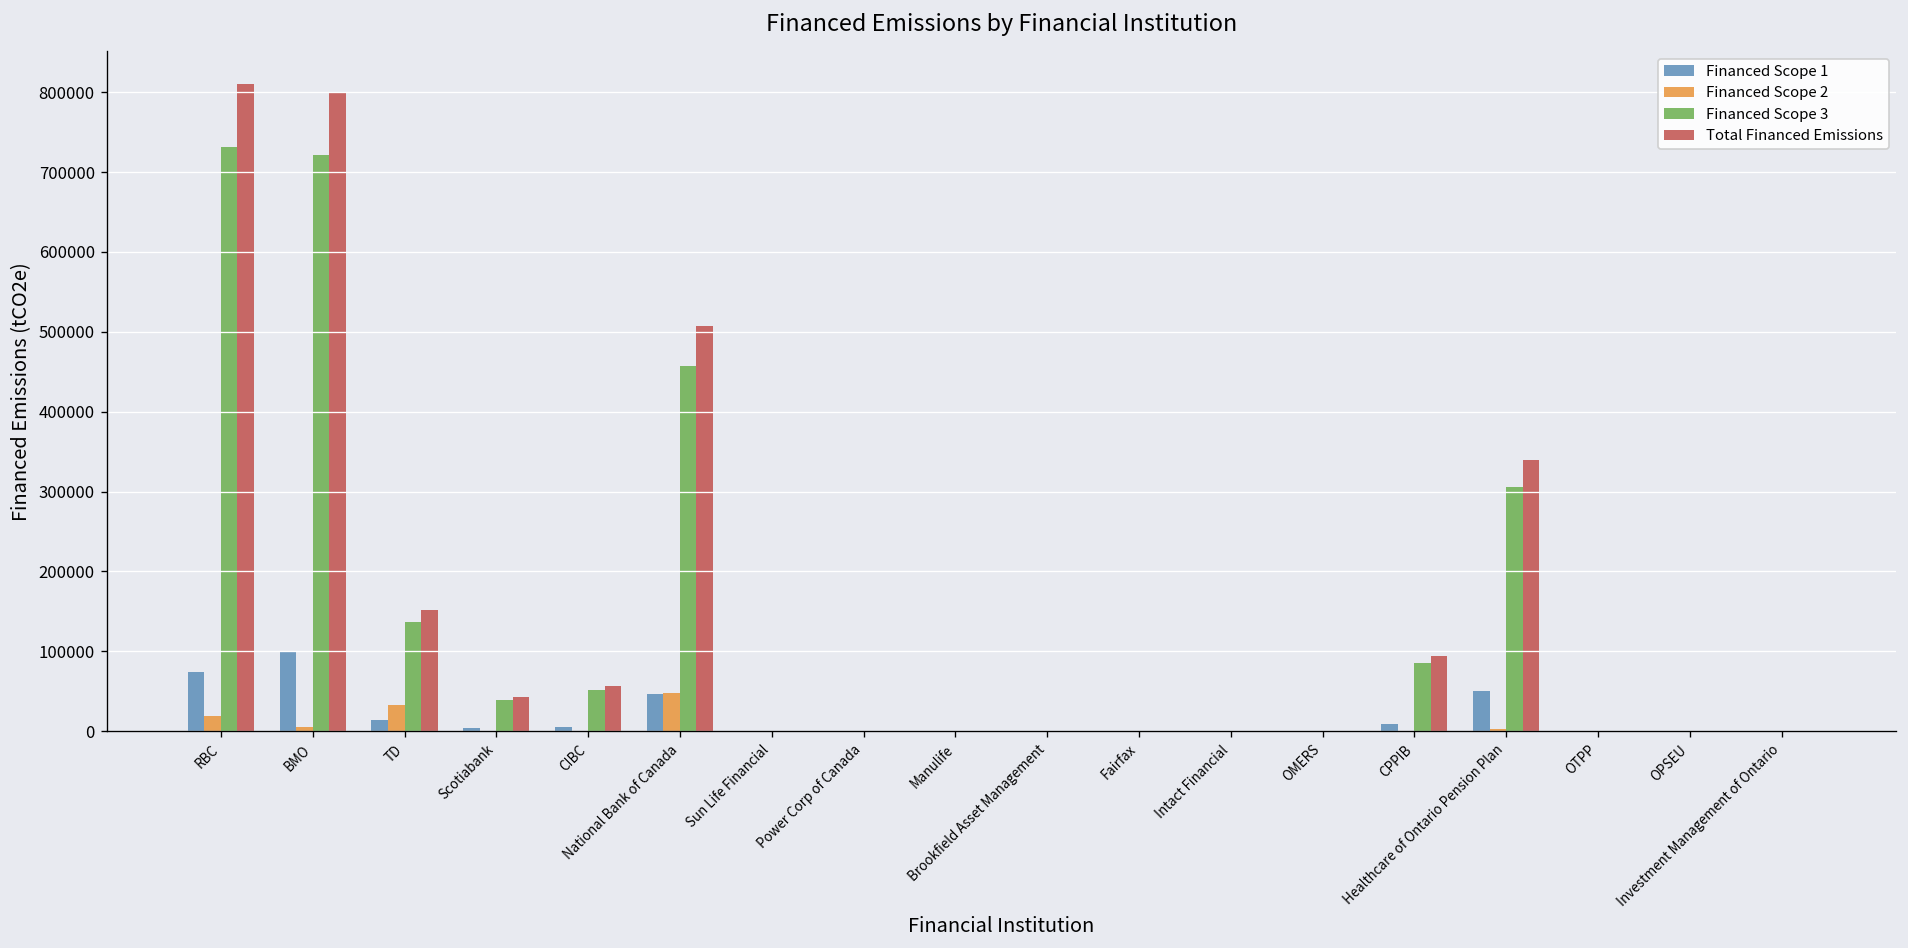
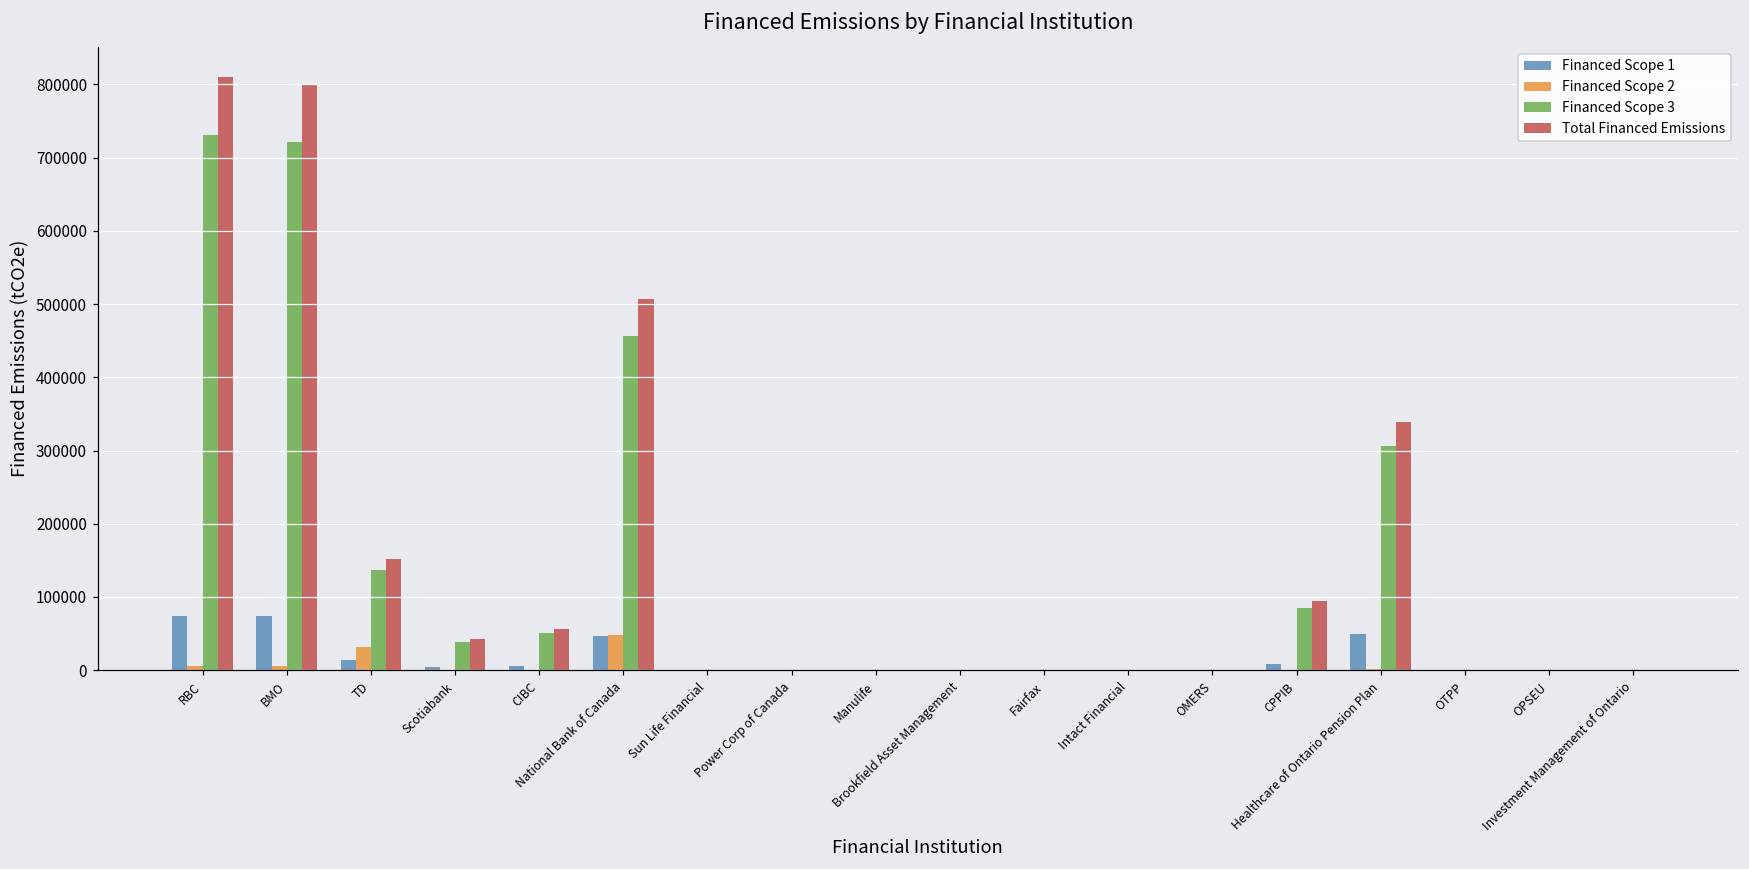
  {
    "Financed Scope 1": {
      "RBC": 70000,
-     "BMO": 100000,
+     "BMO": 70000,
      "TD": 10000,
      "Scotiabank": 0,
      "CIBC": 10000,
      "National Bank of Canada": 50000,
      "Sun Life Financial": 0,
      "Power Corp of Canada": 0,
      "Manulife": 0,
      "Brookfield Asset Management": 0,
      "Fairfax": 0,
      "OMERS": 0,
      "CPPIB": 10000,
      "Healthcare of Ontario Pension Plan": 50000,
      "OTPP": 0,
      "OPSEU": 0,
      "Investment Management of Ontario": 0
    },
    "Financed Scope 2": {
-     "RBC": 20000,
+     "RBC": 10000,
      "BMO": 10000,
      "TD": 30000,
      "National Bank of Canada": 50000,
      "Sun Life Financial": 0,
      "Power Corp of Canada": 0,
      "Manulife": 0,
      "Brookfield Asset Management": 0,
      "Fairfax": 0,
      "OMERS": 0,
      "OTPP": 0,
      "OPSEU": 0,
      "Investment Management of Ontario": 0
    },
    "Financed Scope 3": {
      "RBC": 730000,
      "BMO": 720000,
      "TD": 140000,
      "Scotiabank": 40000,
      "CIBC": 50000,
      "National Bank of Canada": 460000,
      "Sun Life Financial": 0,
      "Power Corp of Canada": 0,
      "Manulife": 0,
      "Brookfield Asset Management": 0,
      "Fairfax": 0,
      "OMERS": 0,
      "CPPIB": 90000,
      "Healthcare of Ontario Pension Plan": 310000,
      "OTPP": 0,
      "OPSEU": 0,
      "Investment Management of Ontario": 0
    },
    "Total Financed Emissions": {
      "RBC": 810000,
      "BMO": 800000,
      "TD": 150000,
      "Scotiabank": 40000,
      "CIBC": 60000,
      "National Bank of Canada": 510000,
      "Sun Life Financial": 0,
      "Power Corp of Canada": 0,
      "Manulife": 0,
      "Brookfield Asset Management": 0,
      "Fairfax": 0,
      "OMERS": 0,
      "CPPIB": 90000,
      "Healthcare of Ontario Pension Plan": 340000,
      "OTPP": 0,
      "OPSEU": 0,
      "Investment Management of Ontario": 0
    }
  }
